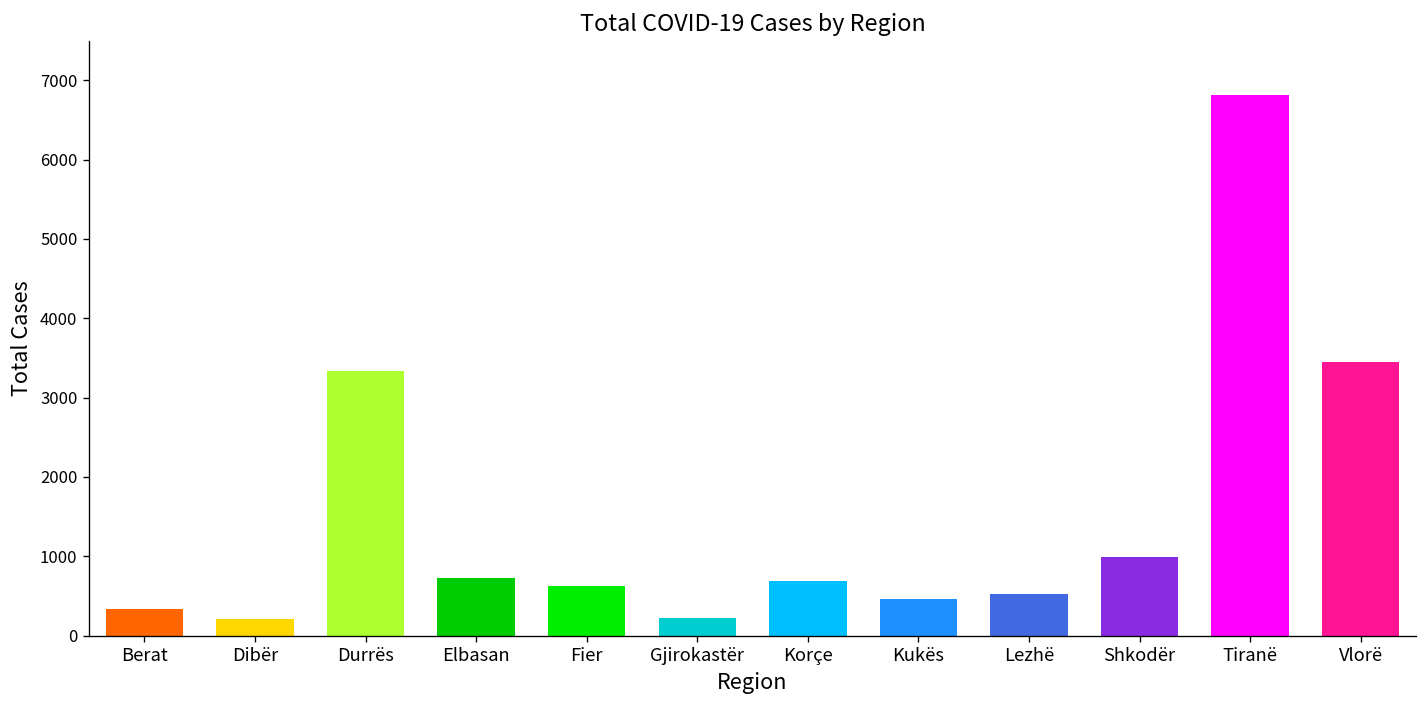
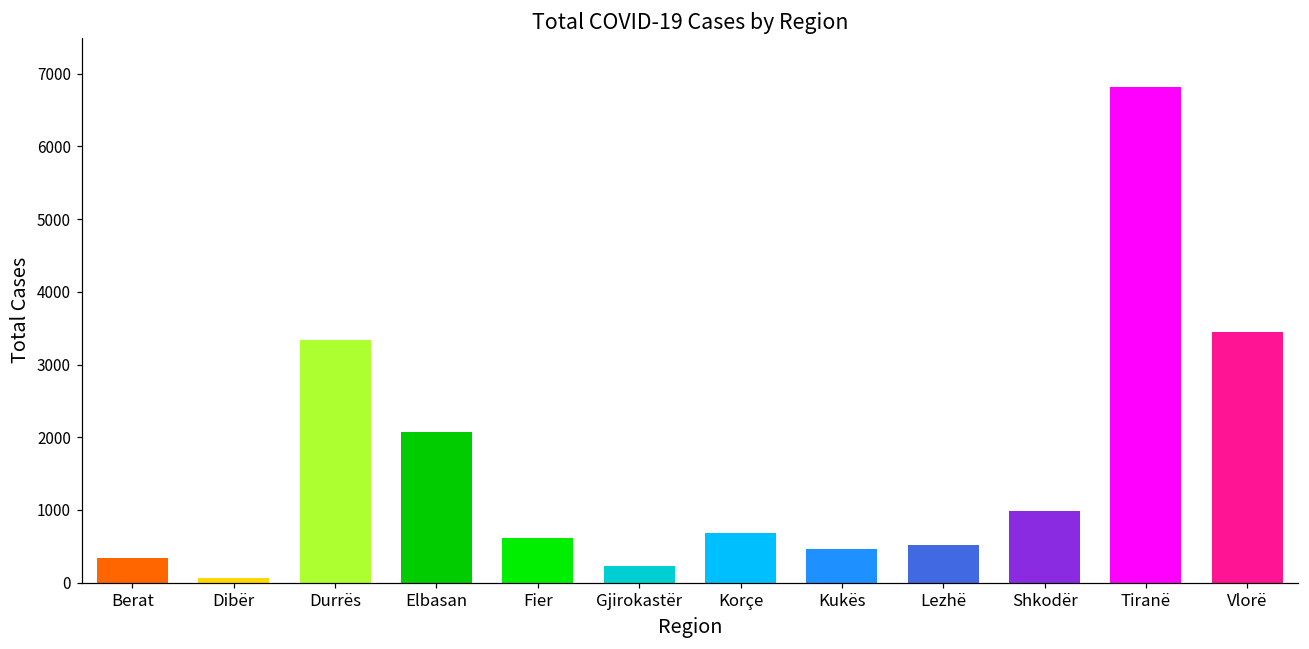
  {
    "Berat": 300,
-   "Dibër": 200,
+   "Dibër": 100,
    "Durrës": 3300,
-   "Elbasan": 700,
+   "Elbasan": 2100,
    "Fier": 600,
    "Gjirokastër": 200,
    "Korçe": 700,
    "Kukës": 500,
    "Lezhë": 500,
    "Shkodër": 1000,
    "Tiranë": 6800,
    "Vlorë": 3400
  }
